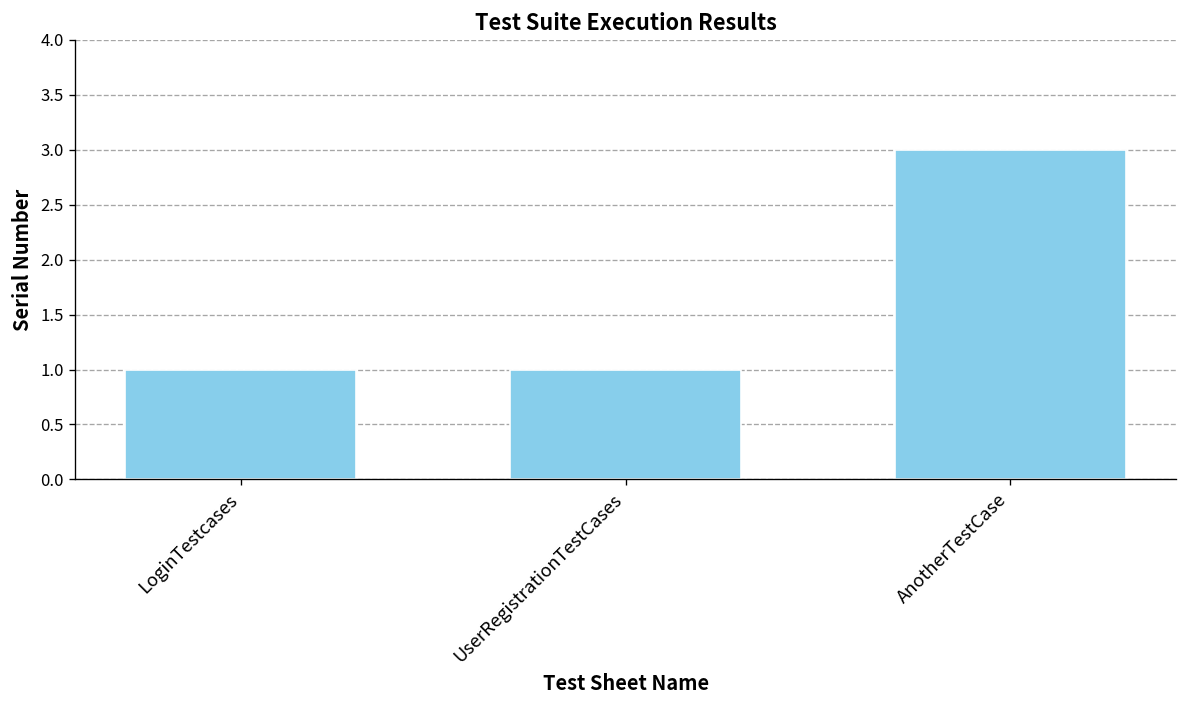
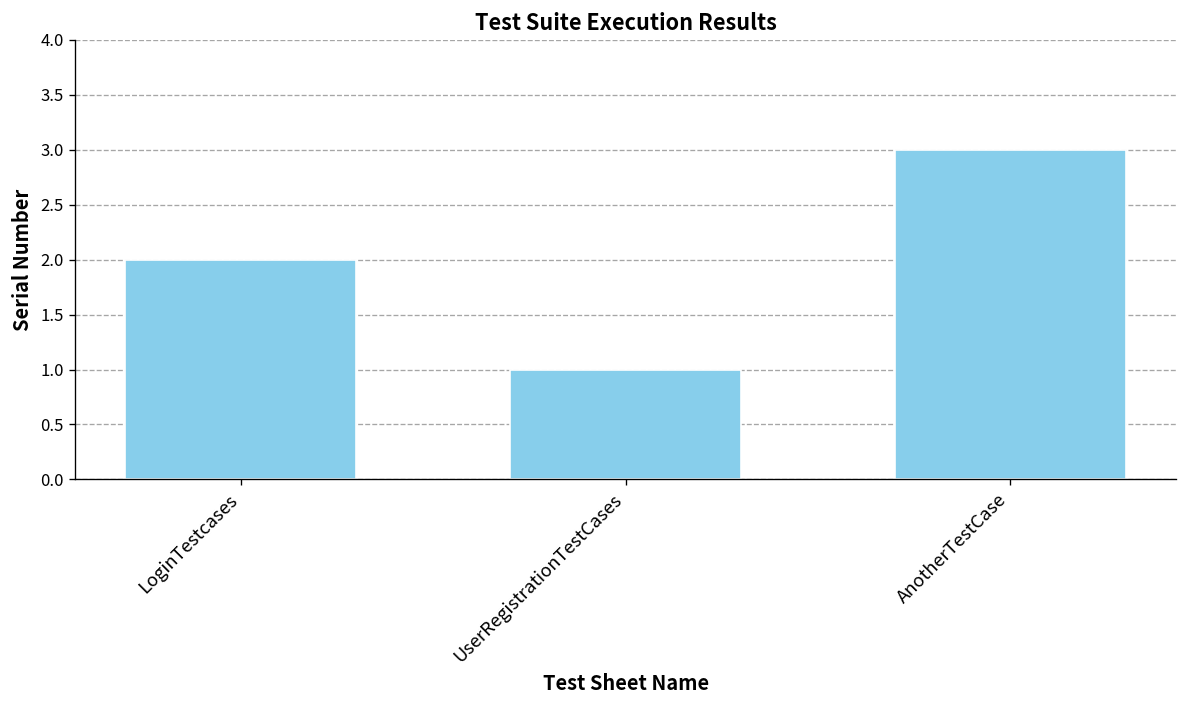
  {
-   "LoginTestcases": 1,
+   "LoginTestcases": 2,
    "UserRegistrationTestCases": 1,
    "AnotherTestCase": 3
  }
